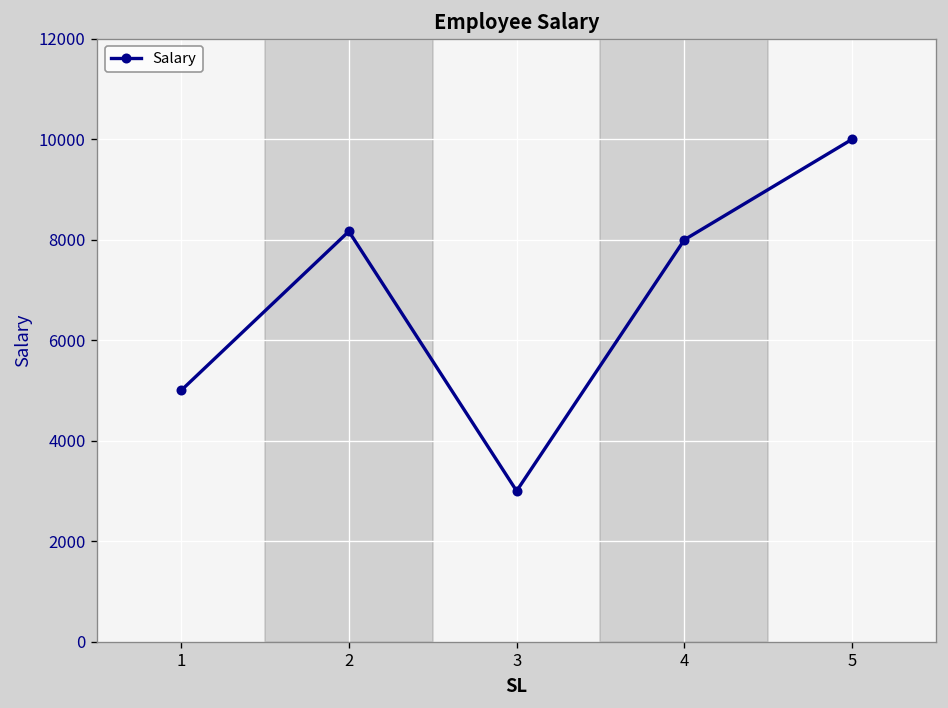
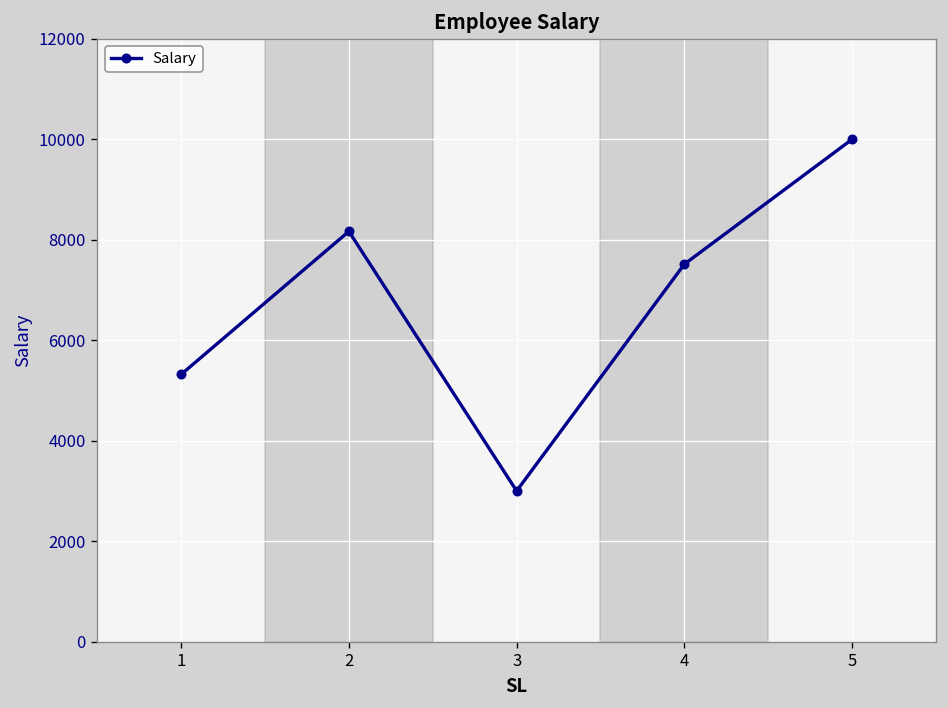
  {
-   "1": 5000,
+   "1": 5300,
    "2": 8200,
    "3": 3000,
-   "4": 8000,
+   "4": 7500,
    "5": 10000
  }
